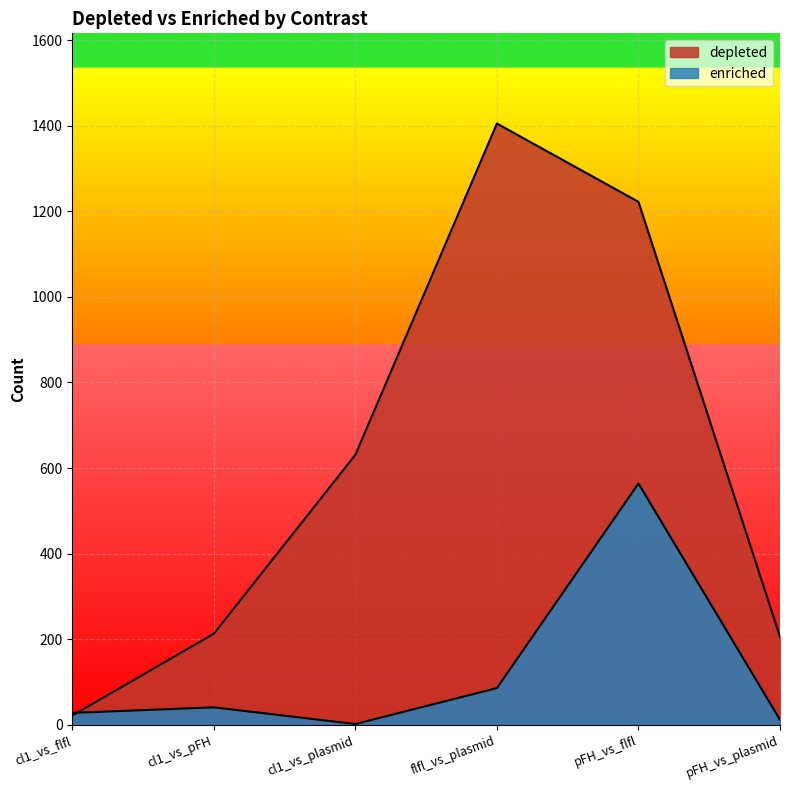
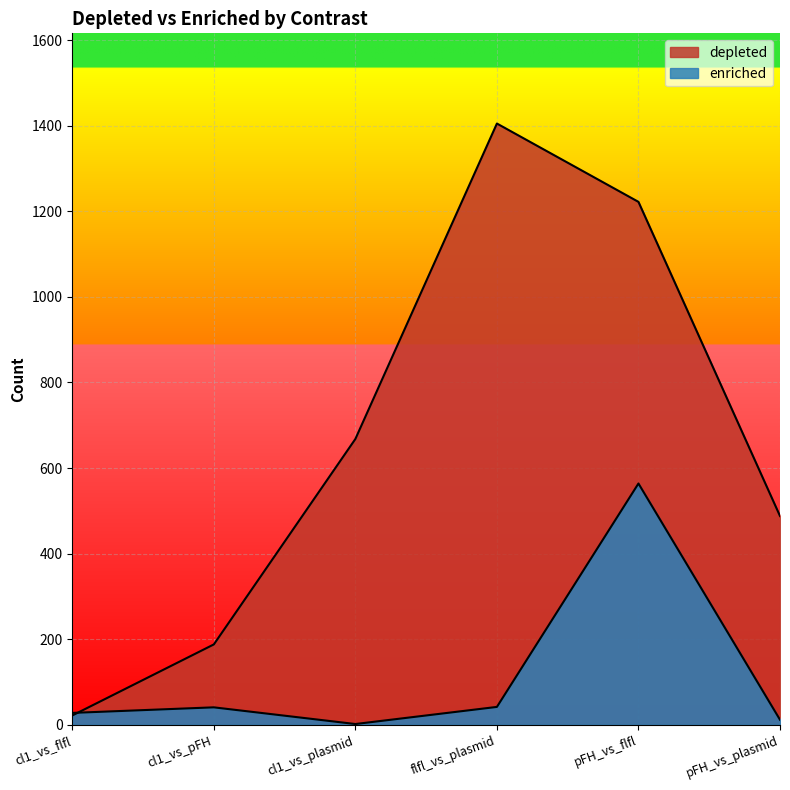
  {
    "depleted": {
      "cl1_vs_flfl": 20,
-     "cl1_vs_pFH": 210,
-     "cl1_vs_plasmid": 630,
+     "cl1_vs_pFH": 190,
+     "cl1_vs_plasmid": 670,
      "flfl_vs_plasmid": 1410,
      "pFH_vs_flfl": 1220,
-     "pFH_vs_plasmid": 210
+     "pFH_vs_plasmid": 490
    },
    "enriched": {
      "cl1_vs_flfl": 30,
      "cl1_vs_pFH": 40,
      "cl1_vs_plasmid": 0,
-     "flfl_vs_plasmid": 90,
+     "flfl_vs_plasmid": 40,
      "pFH_vs_flfl": 560,
      "pFH_vs_plasmid": 10
    }
  }
